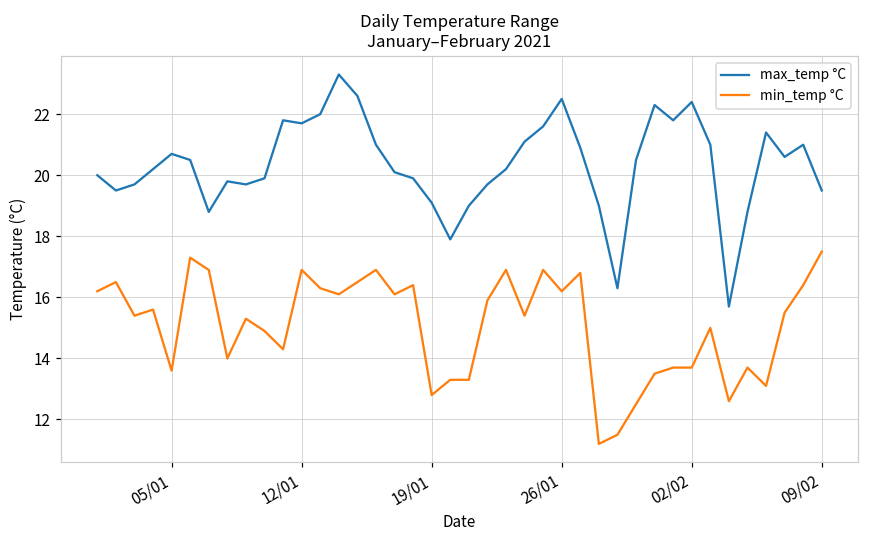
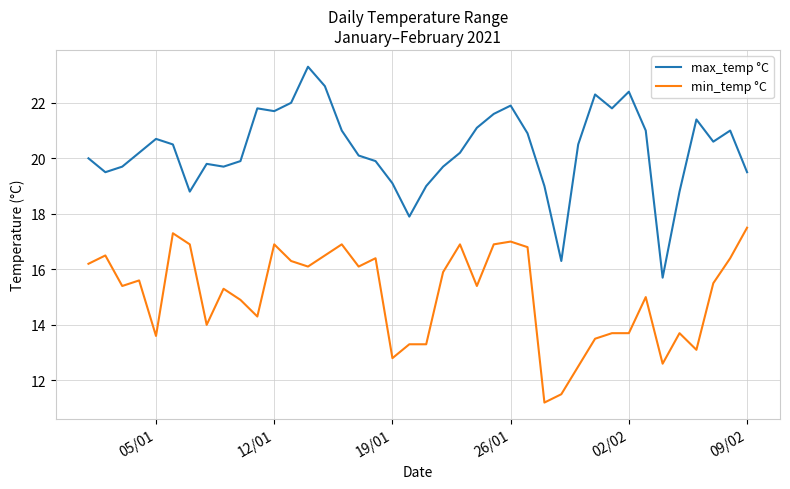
  {
    "max_temp °C": {
      "05/01": 20.7,
      "12/01": 21.7,
      "19/01": 19.1,
-     "26/01": 22.5,
+     "26/01": 21.9,
      "02/02": 22.4,
      "09/02": 19.5
    },
    "min_temp °C": {
      "05/01": 13.6,
      "12/01": 16.9,
      "19/01": 12.8,
-     "26/01": 16.2,
+     "26/01": 17.0,
      "02/02": 13.7,
      "09/02": 17.5
    }
  }
